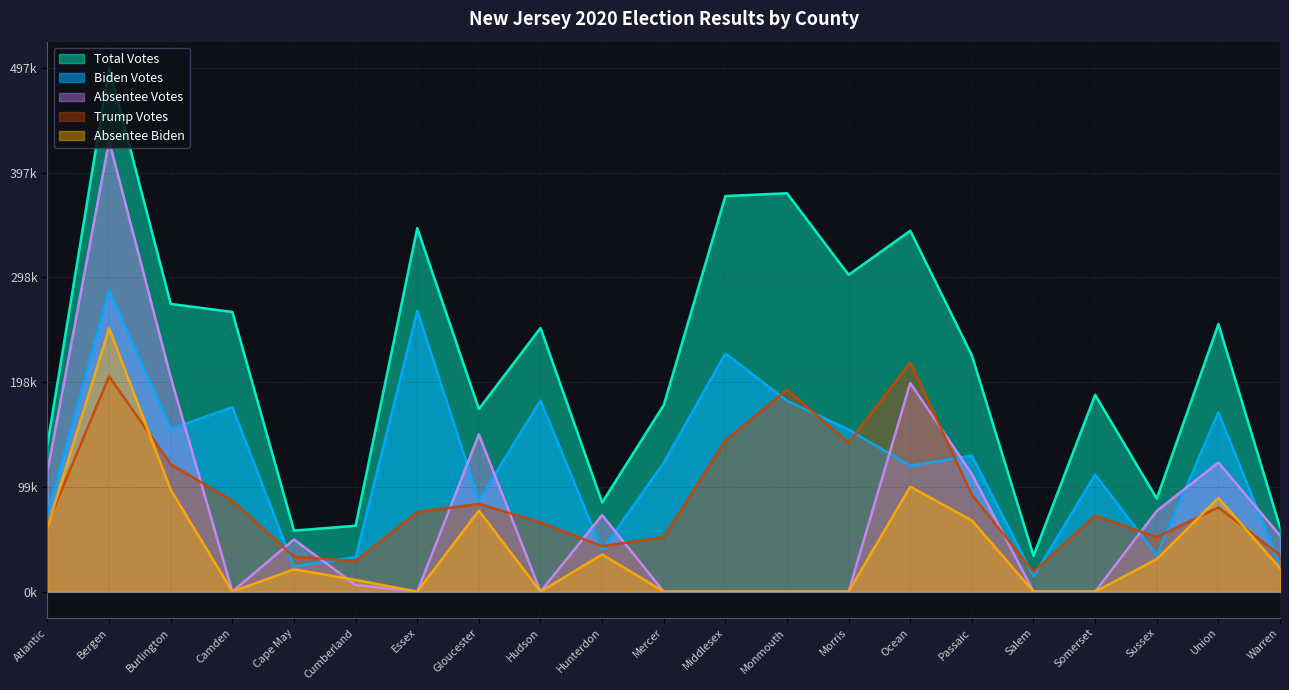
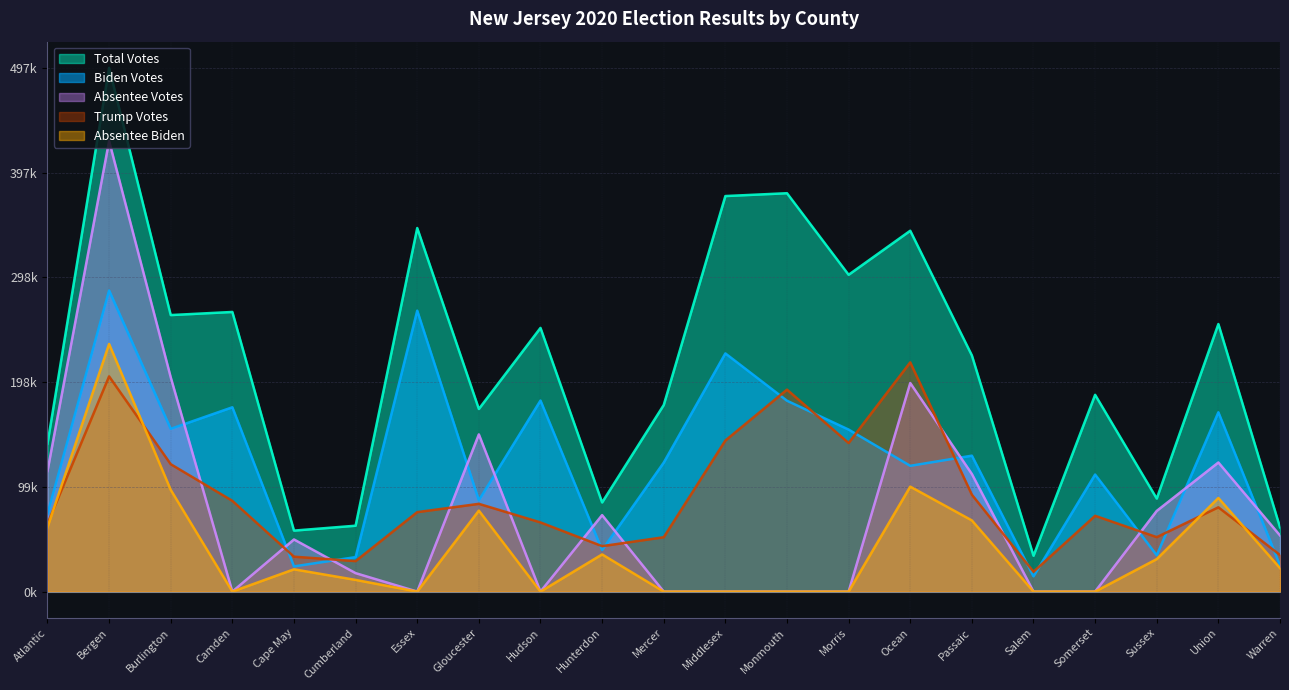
  {
    "Total Votes": {
      "Atlantic": 140000,
-     "Burlington": 273000,
+     "Burlington": 263000,
      "Camden": 266000,
      "Cape May": 58000,
      "Cumberland": 63000,
      "Essex": 345000,
      "Gloucester": 173000,
      "Hudson": 250000,
      "Hunterdon": 85000,
      "Mercer": 177000,
      "Middlesex": 376000,
      "Monmouth": 378000,
      "Morris": 301000,
      "Ocean": 343000,
      "Passaic": 224000,
      "Salem": 34000,
      "Somerset": 187000,
      "Sussex": 88000,
      "Union": 254000,
      "Warren": 61000
    },
    "Biden Votes": {
      "Atlantic": 74000,
      "Bergen": 286000,
      "Burlington": 155000,
      "Camden": 175000,
      "Cape May": 24000,
      "Cumberland": 33000,
      "Essex": 267000,
      "Gloucester": 87000,
      "Hudson": 181000,
      "Hunterdon": 39000,
      "Mercer": 123000,
      "Middlesex": 226000,
      "Monmouth": 181000,
      "Morris": 154000,
      "Ocean": 119000,
      "Passaic": 129000,
      "Salem": 14000,
      "Somerset": 111000,
      "Sussex": 34000,
      "Union": 170000,
      "Warren": 25000
    },
    "Absentee Votes": {
      "Atlantic": 115000,
      "Burlington": 204000,
      "Cape May": 50000,
-     "Cumberland": 6000,
+     "Cumberland": 18000,
      "Gloucester": 149000,
      "Hunterdon": 73000,
      "Ocean": 198000,
      "Passaic": 112000,
      "Sussex": 77000,
      "Union": 123000,
      "Warren": 53000
    },
    "Trump Votes": {
      "Atlantic": 64000,
      "Bergen": 204000,
      "Burlington": 121000,
      "Camden": 86000,
      "Cape May": 33000,
      "Cumberland": 29000,
      "Essex": 75000,
      "Gloucester": 83000,
      "Hudson": 66000,
      "Hunterdon": 43000,
      "Mercer": 52000,
      "Middlesex": 143000,
      "Monmouth": 192000,
      "Morris": 141000,
      "Ocean": 218000,
      "Passaic": 92000,
      "Salem": 19000,
      "Somerset": 72000,
      "Sussex": 52000,
      "Union": 80000,
      "Warren": 35000
    },
    "Absentee Biden": {
      "Atlantic": 61000,
-     "Bergen": 250000,
+     "Bergen": 235000,
      "Burlington": 97000,
      "Cape May": 21000,
      "Cumberland": 11000,
      "Gloucester": 77000,
      "Hunterdon": 35000,
      "Ocean": 100000,
      "Passaic": 68000,
      "Sussex": 31000,
      "Union": 89000,
      "Warren": 22000
    }
  }
